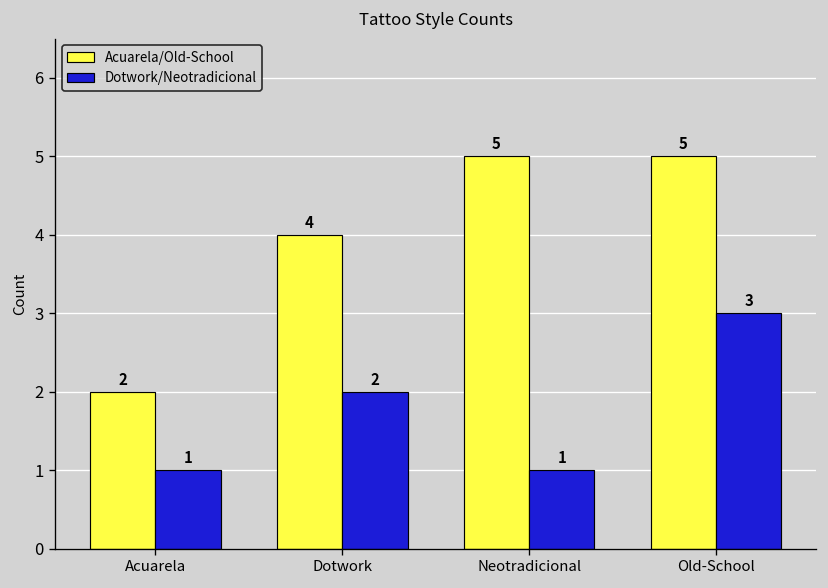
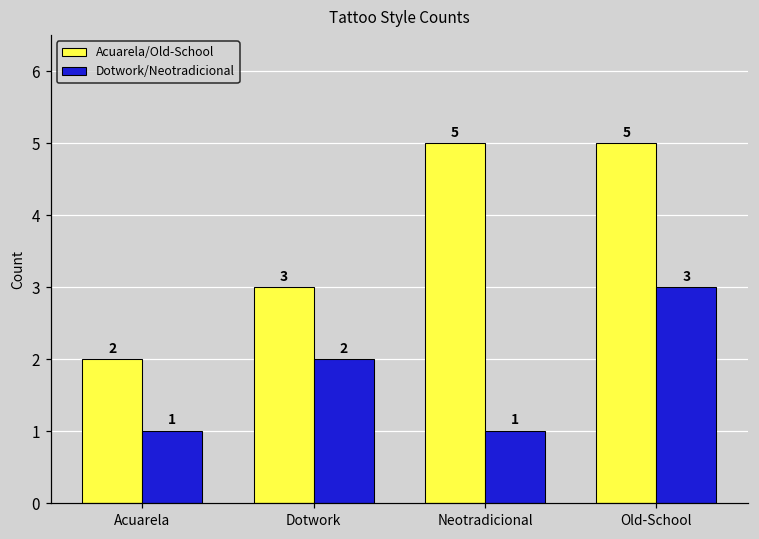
  {
    "Acuarela/Old-School": {
      "Acuarela": 2,
-     "Dotwork": 4,
+     "Dotwork": 3,
      "Neotradicional": 5,
      "Old-School": 5
    },
    "Dotwork/Neotradicional": {
      "Acuarela": 1,
      "Dotwork": 2,
      "Neotradicional": 1,
      "Old-School": 3
    }
  }
